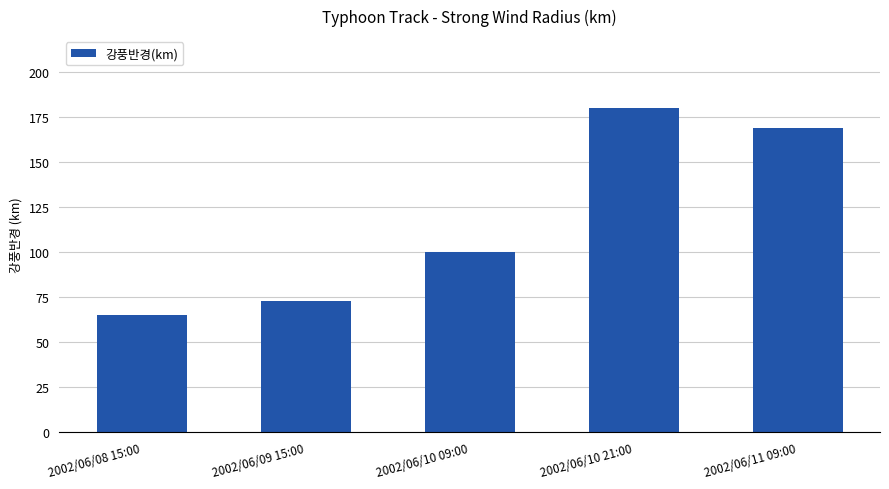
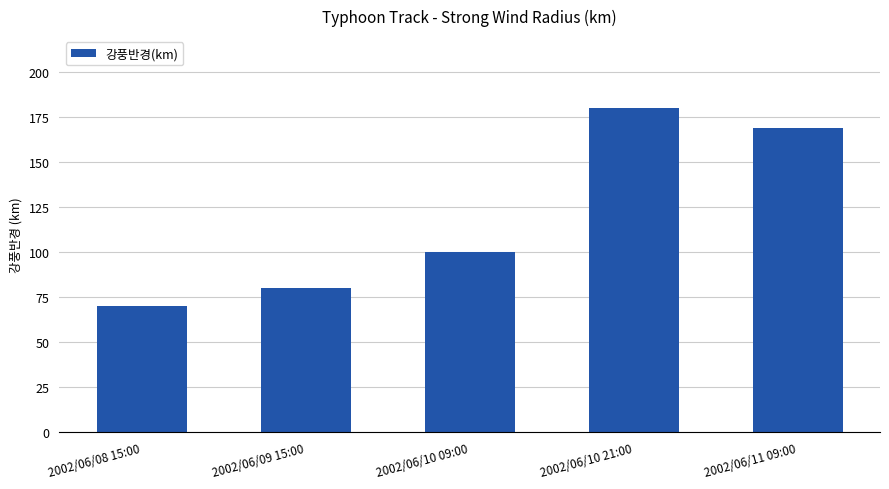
  {
-   "2002/06/08 15:00": 65,
-   "2002/06/09 15:00": 73,
+   "2002/06/08 15:00": 70,
+   "2002/06/09 15:00": 80,
    "2002/06/10 09:00": 100,
    "2002/06/10 21:00": 180,
    "2002/06/11 09:00": 169
  }
